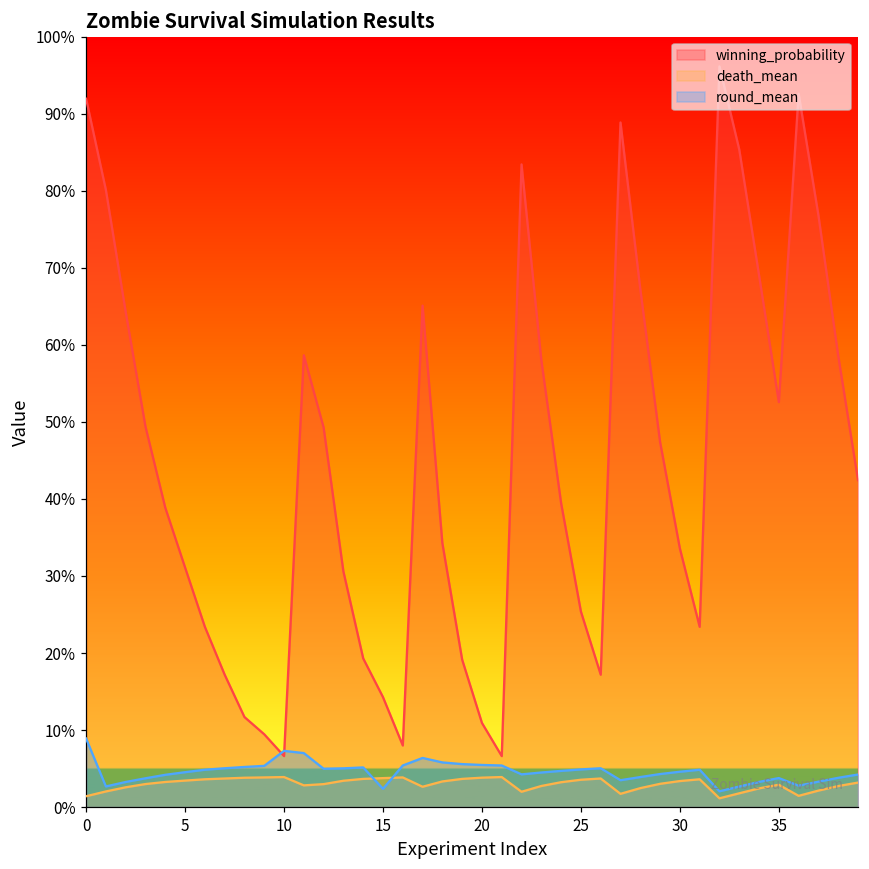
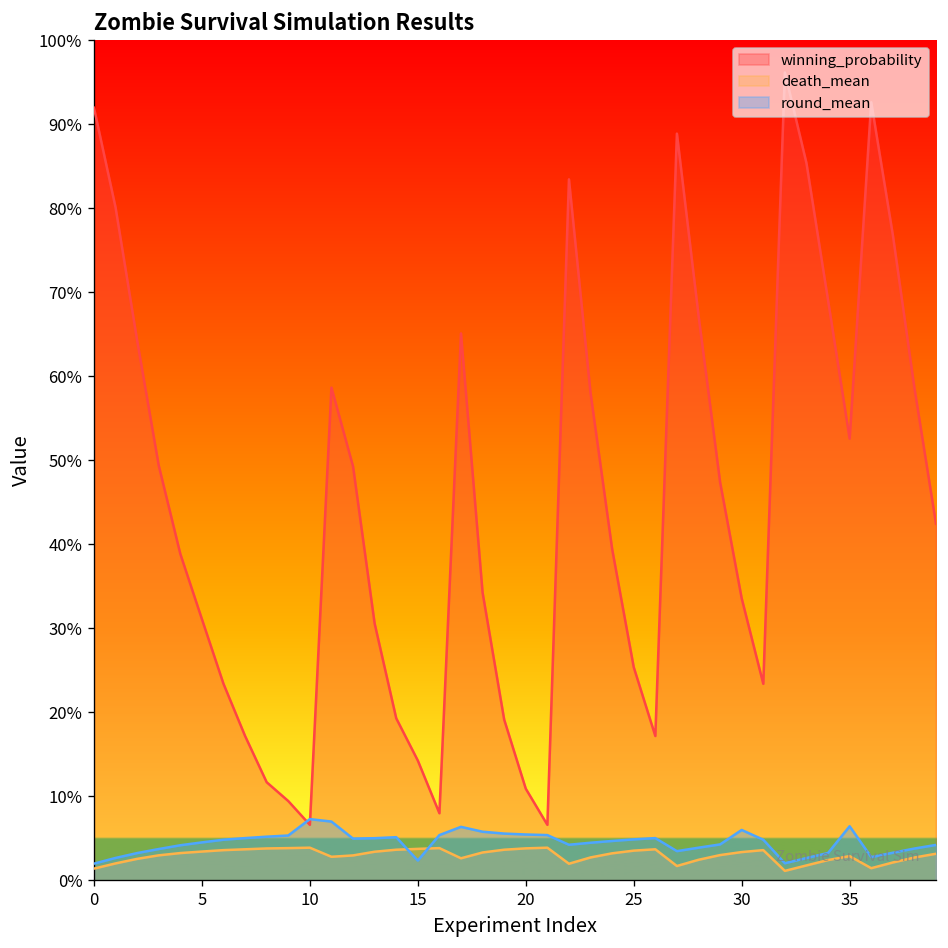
  {
    "round_mean": {
-     "0": "9%",
+     "0": "2%",
      "5": "5%",
      "10": "7%",
      "15": "2%",
      "20": "5%",
      "25": "5%",
-     "30": "5%",
-     "35": "4%"
+     "30": "6%",
+     "35": "6%"
    }
  }
